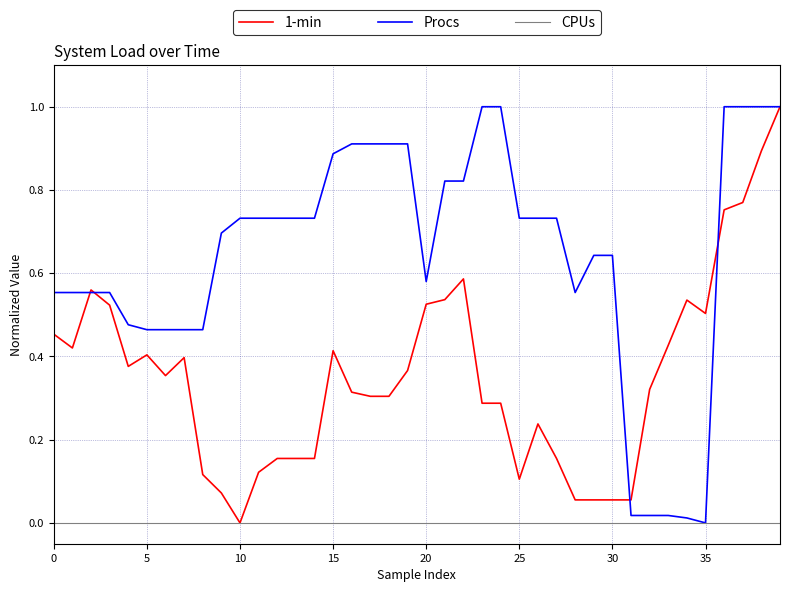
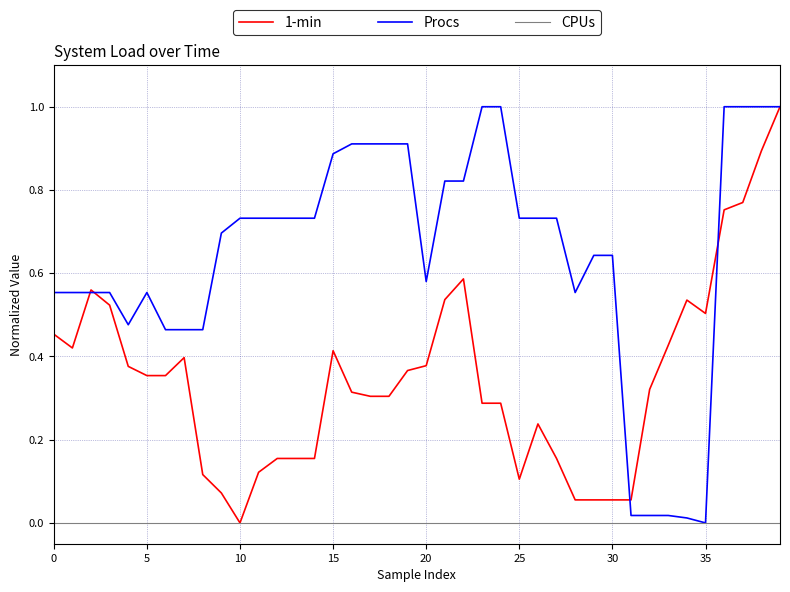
  {
    "1-min": {
      "0": 0.45,
-     "5": 0.40,
+     "5": 0.35,
      "15": 0.41,
-     "20": 0.53,
+     "20": 0.38,
      "25": 0.11,
      "30": 0.06,
      "35": 0.50
    },
    "Procs": {
      "0": 0.55,
-     "5": 0.46,
+     "5": 0.55,
      "10": 0.73,
      "15": 0.89,
      "20": 0.58,
      "25": 0.73,
      "30": 0.64
    },
    "CPUs": {
      "0": 0.00,
      "5": 0.00,
      "15": 0.00,
      "20": 0.00,
      "25": 0.00,
      "30": 0.00
    }
  }
